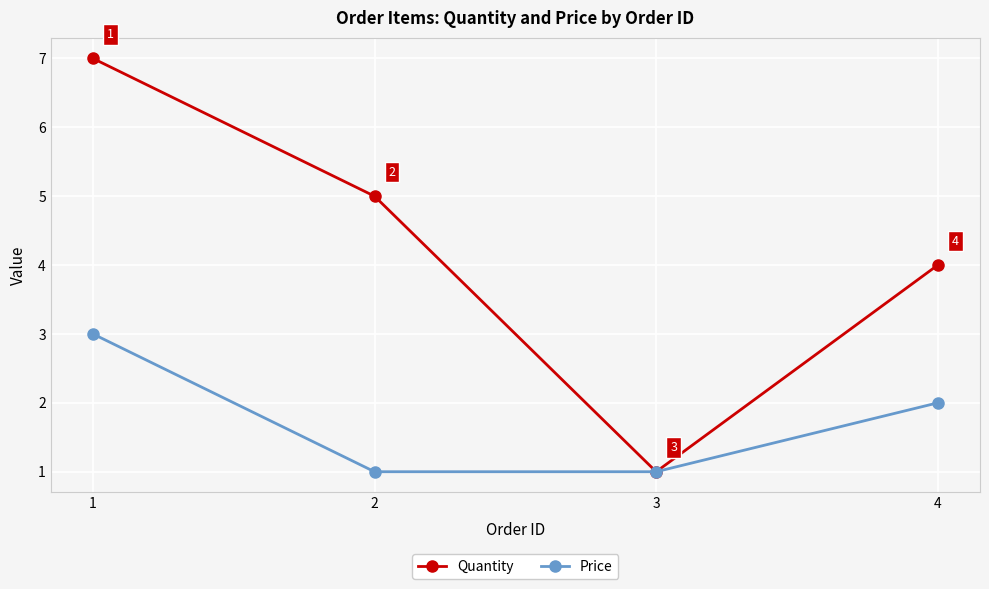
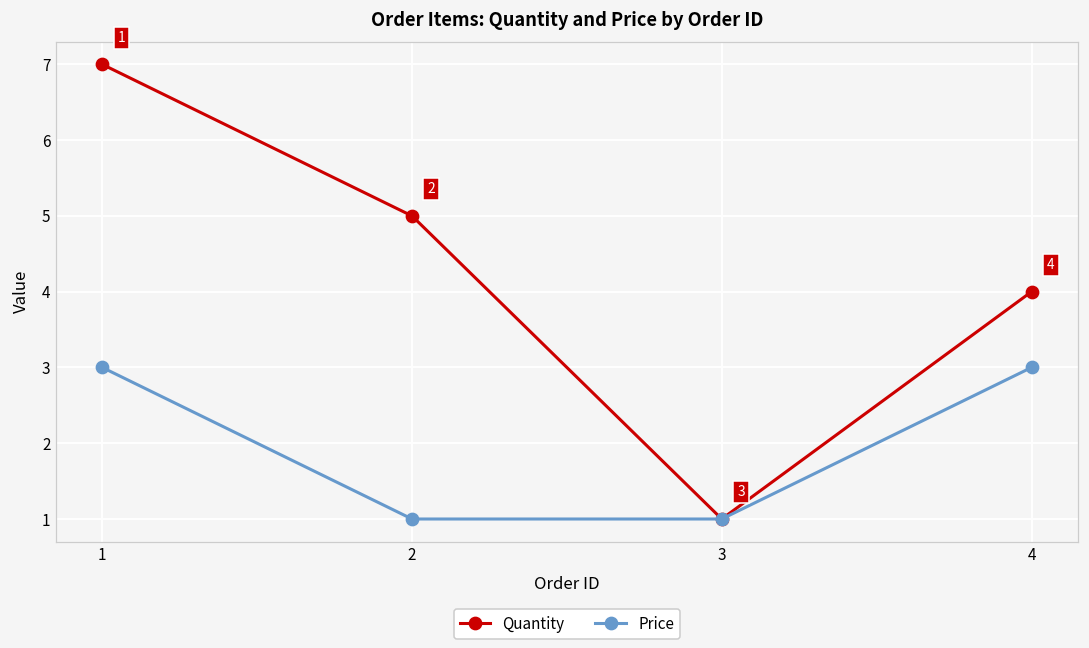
  {
    "Price": {
      "1": 3,
      "2": 1,
-     "4": 2
+     "4": 3
    }
  }
